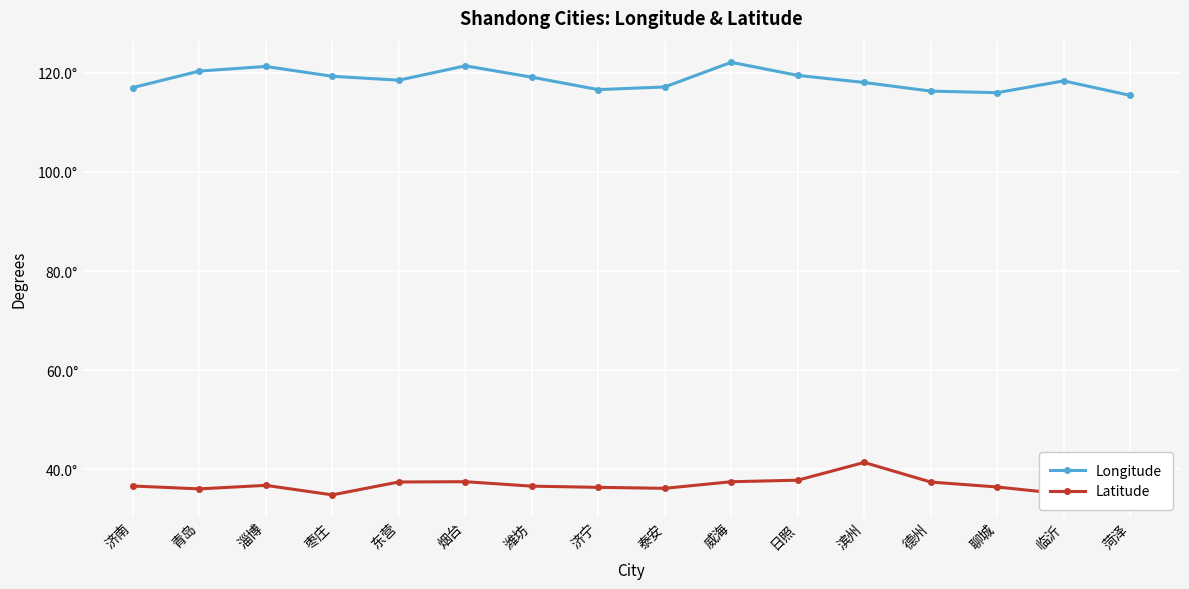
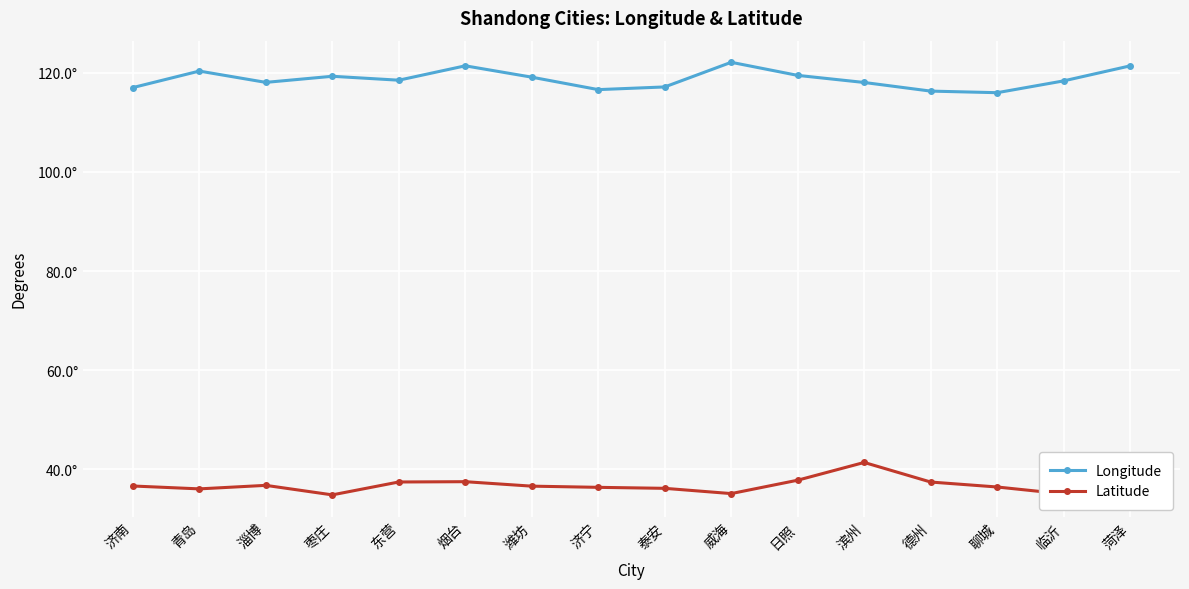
  {
    "Longitude": {
      "济南": "117°",
      "青岛": "120°",
-     "淄博": "121°",
+     "淄博": "118°",
      "枣庄": "119°",
      "东营": "118°",
      "烟台": "121°",
      "潍坊": "119°",
      "济宁": "117°",
      "泰安": "117°",
      "威海": "122°",
      "日照": "119°",
      "滨州": "118°",
      "德州": "116°",
      "聊城": "116°",
      "临沂": "118°",
-     "菏泽": "115°"
+     "菏泽": "121°"
    },
    "Latitude": {
      "济南": "37°",
      "青岛": "36°",
      "淄博": "37°",
      "枣庄": "35°",
      "东营": "37°",
      "烟台": "38°",
      "潍坊": "37°",
      "济宁": "36°",
      "泰安": "36°",
-     "威海": "38°",
+     "威海": "35°",
      "日照": "38°",
      "滨州": "41°",
      "德州": "37°",
      "聊城": "36°"
    }
  }
